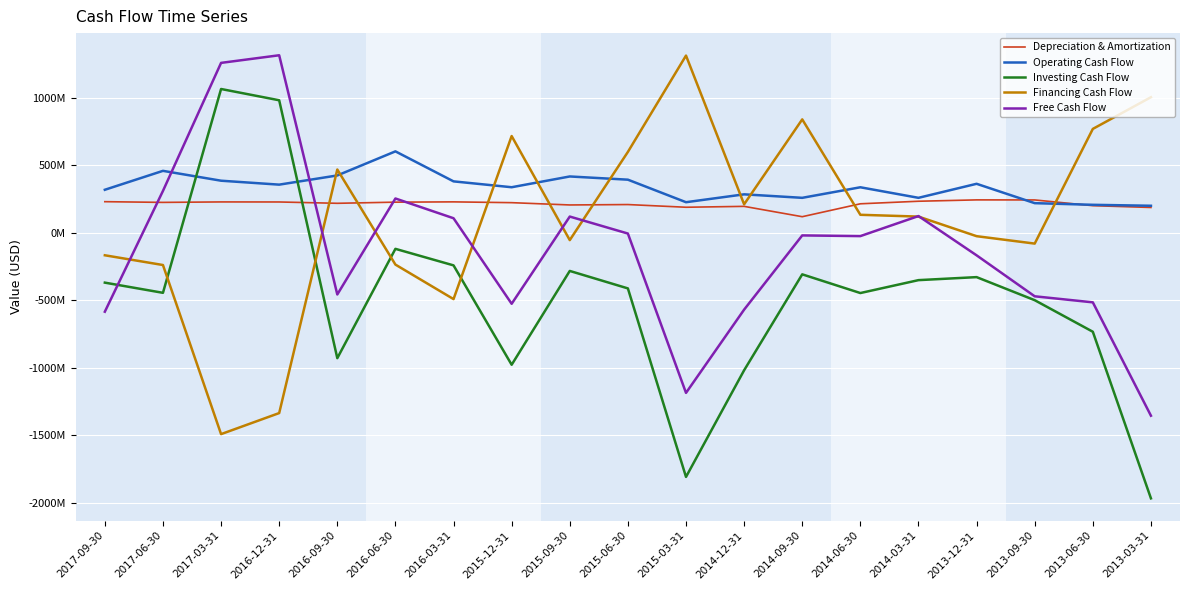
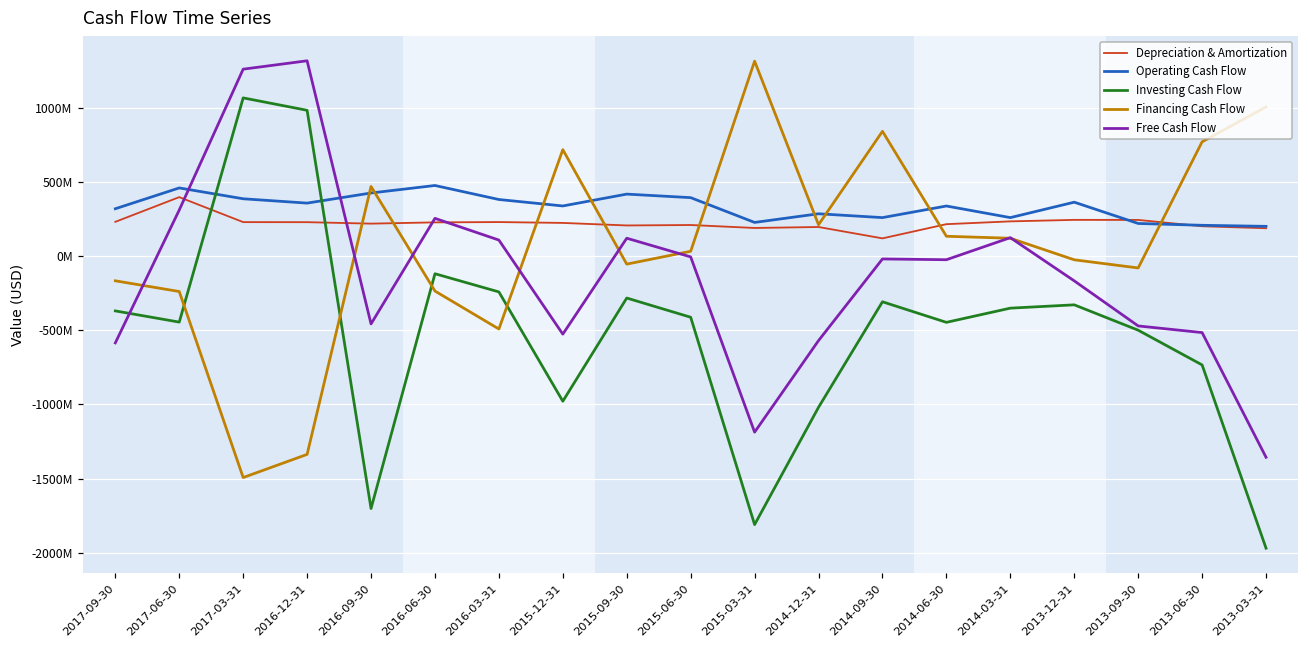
  {
    "Depreciation & Amortization": {
      "2017-09-30": 230000000,
-     "2017-06-30": 220000000,
+     "2017-06-30": 400000000,
      "2017-03-31": 230000000,
      "2016-12-31": 230000000,
      "2016-09-30": 220000000,
      "2016-06-30": 230000000,
      "2016-03-31": 230000000,
      "2015-12-31": 220000000,
      "2015-09-30": 210000000,
      "2015-06-30": 210000000,
      "2015-03-31": 190000000,
      "2014-09-30": 120000000,
      "2014-06-30": 210000000,
      "2014-03-31": 230000000,
      "2013-12-31": 240000000,
      "2013-09-30": 240000000
    },
    "Operating Cash Flow": {
      "2017-09-30": 320000000,
      "2017-06-30": 460000000,
      "2017-03-31": 390000000,
      "2016-12-31": 360000000,
      "2016-09-30": 420000000,
-     "2016-06-30": 600000000,
+     "2016-06-30": 480000000,
      "2016-03-31": 380000000,
      "2015-12-31": 340000000,
      "2015-09-30": 420000000,
      "2015-06-30": 390000000,
      "2015-03-31": 230000000,
      "2014-12-31": 280000000,
      "2014-09-30": 260000000,
      "2014-06-30": 340000000,
      "2014-03-31": 260000000,
      "2013-12-31": 360000000,
      "2013-09-30": 220000000
    },
    "Investing Cash Flow": {
      "2017-09-30": -370000000,
      "2017-06-30": -450000000,
      "2017-03-31": 1070000000,
      "2016-12-31": 980000000,
-     "2016-09-30": -930000000,
+     "2016-09-30": -1700000000,
      "2016-06-30": -120000000,
      "2016-03-31": -240000000,
      "2015-12-31": -980000000,
      "2015-09-30": -280000000,
      "2015-06-30": -410000000,
      "2015-03-31": -1810000000,
      "2014-12-31": -1020000000,
      "2014-09-30": -310000000,
      "2014-06-30": -450000000,
      "2014-03-31": -350000000,
      "2013-12-31": -330000000,
      "2013-09-30": -500000000,
      "2013-06-30": -730000000,
      "2013-03-31": -1970000000
    },
    "Financing Cash Flow": {
      "2017-09-30": -170000000,
      "2017-06-30": -240000000,
      "2017-03-31": -1490000000,
      "2016-12-31": -1340000000,
      "2016-09-30": 470000000,
      "2016-06-30": -240000000,
      "2016-03-31": -490000000,
      "2015-12-31": 720000000,
      "2015-09-30": -50000000,
-     "2015-06-30": 600000000,
+     "2015-06-30": 30000000,
      "2015-03-31": 1310000000,
      "2014-09-30": 840000000,
      "2014-06-30": 130000000,
      "2013-12-31": -30000000,
      "2013-09-30": -80000000,
      "2013-06-30": 770000000
    },
    "Free Cash Flow": {
      "2017-09-30": -590000000,
      "2017-06-30": 310000000,
      "2017-03-31": 1260000000,
      "2016-12-31": 1320000000,
      "2016-09-30": -460000000,
      "2016-06-30": 250000000,
      "2016-03-31": 110000000,
      "2015-12-31": -530000000,
      "2015-09-30": 120000000,
      "2015-06-30": -10000000,
      "2015-03-31": -1190000000,
      "2014-12-31": -570000000,
      "2014-09-30": -20000000,
      "2014-06-30": -30000000,
      "2013-12-31": -170000000,
      "2013-09-30": -470000000,
      "2013-06-30": -520000000,
      "2013-03-31": -1360000000
    }
  }
